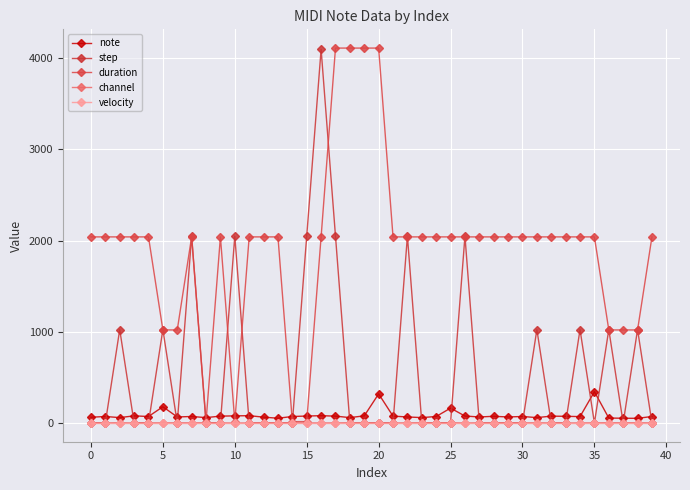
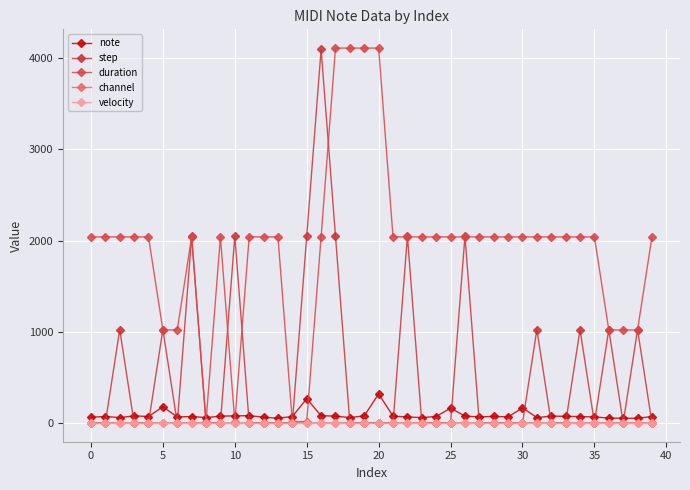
  {
    "note": {
      "0": 100,
      "5": 200,
      "10": 100,
-     "15": 100,
+     "15": 300,
      "20": 300,
      "25": 200,
-     "30": 100,
-     "35": 300
+     "30": 200,
+     "35": 100
    },
    "velocity": {
      "5": 0
    }
  }
